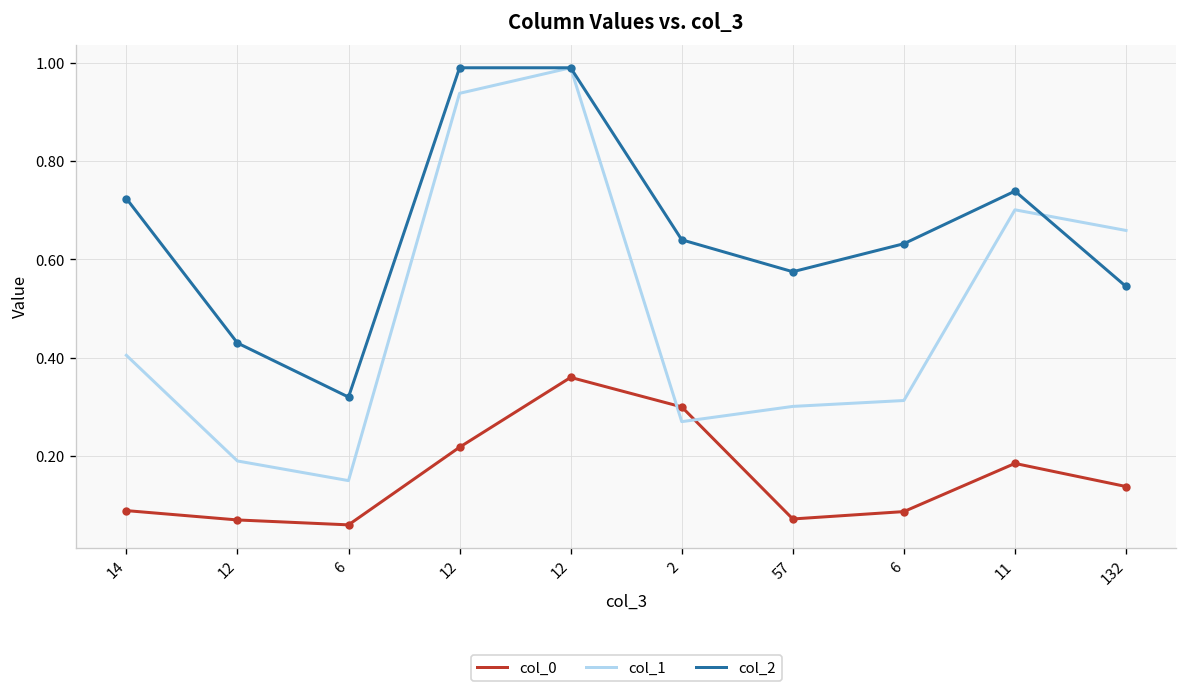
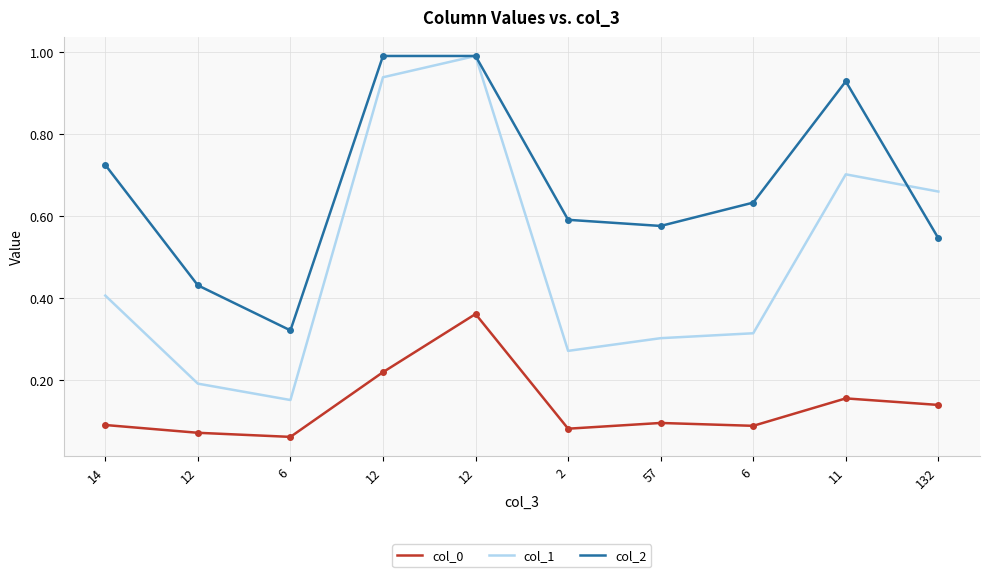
  {
    "col_0": {
      "14": 0.09,
-     "2": 0.30,
-     "57": 0.07,
-     "11": 0.19,
+     "2": 0.08,
+     "57": 0.09,
+     "11": 0.15,
      "132": 0.14
    },
    "col_1": {
      "14": 0.41,
      "2": 0.27,
      "57": 0.30,
      "11": 0.70,
      "132": 0.66
    },
    "col_2": {
      "14": 0.72,
-     "2": 0.64,
+     "2": 0.59,
      "57": 0.58,
-     "11": 0.74,
+     "11": 0.93,
      "132": 0.55
    }
  }
